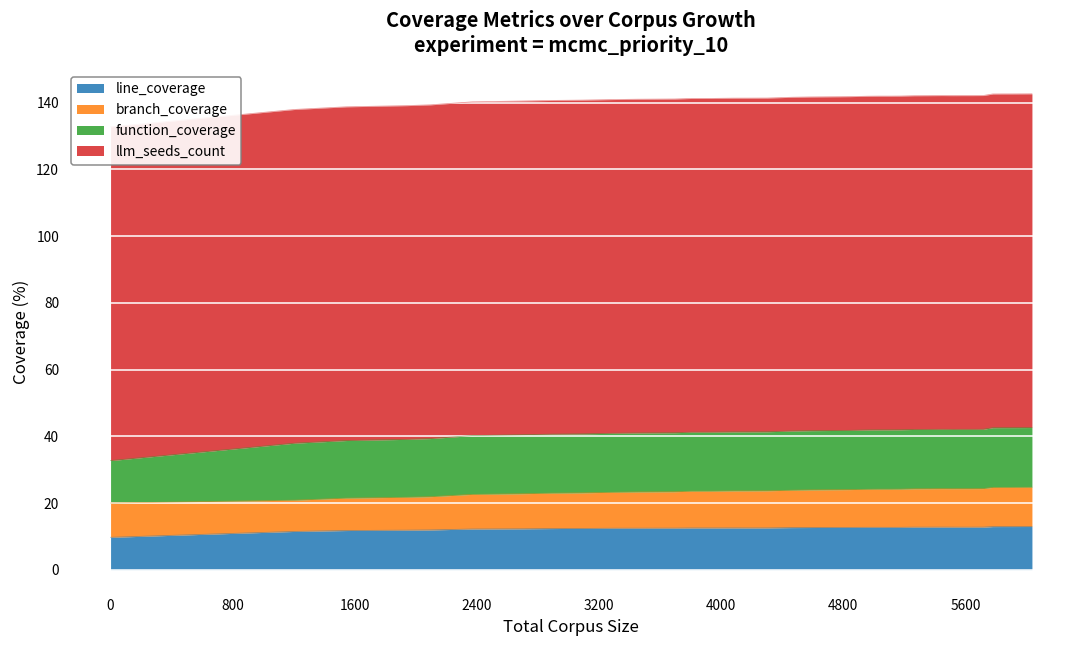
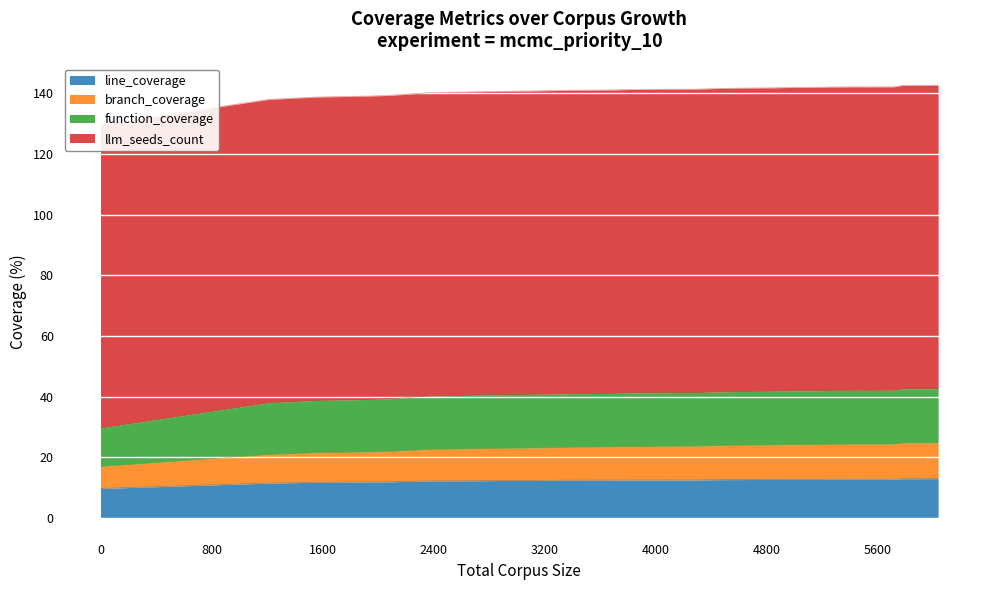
  {
    "line_coverage": {
      "0": 10
    },
    "branch_coverage": {
-     "0": 10
+     "0": 7
    },
    "function_coverage": {
      "0": 13
    }
  }
